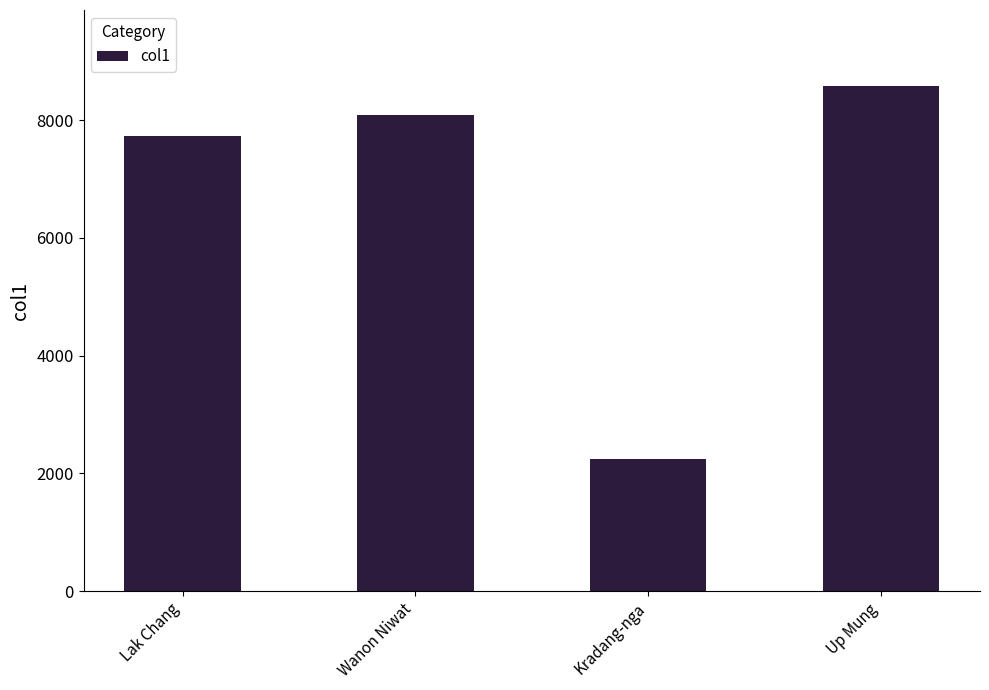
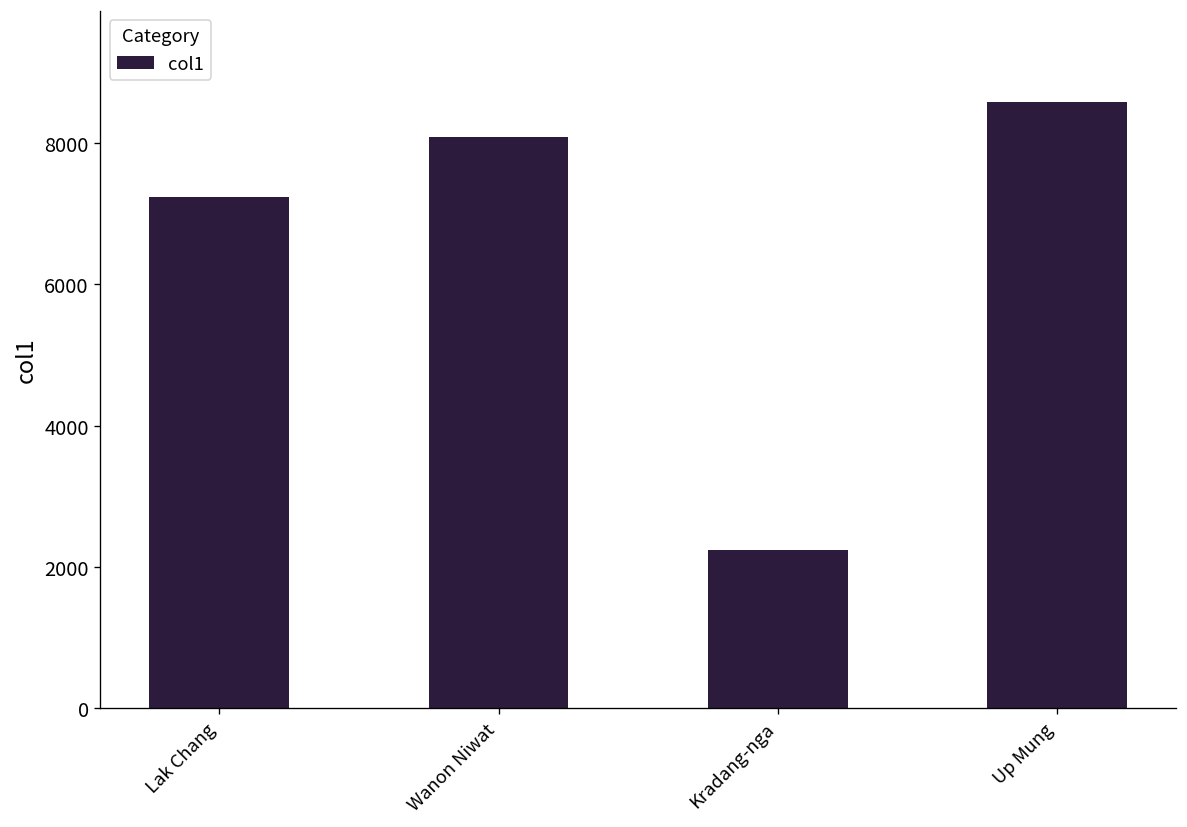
  {
-   "Lak Chang": 7700,
+   "Lak Chang": 7200,
    "Wanon Niwat": 8100,
    "Kradang-nga": 2200,
    "Up Mung": 8600
  }
